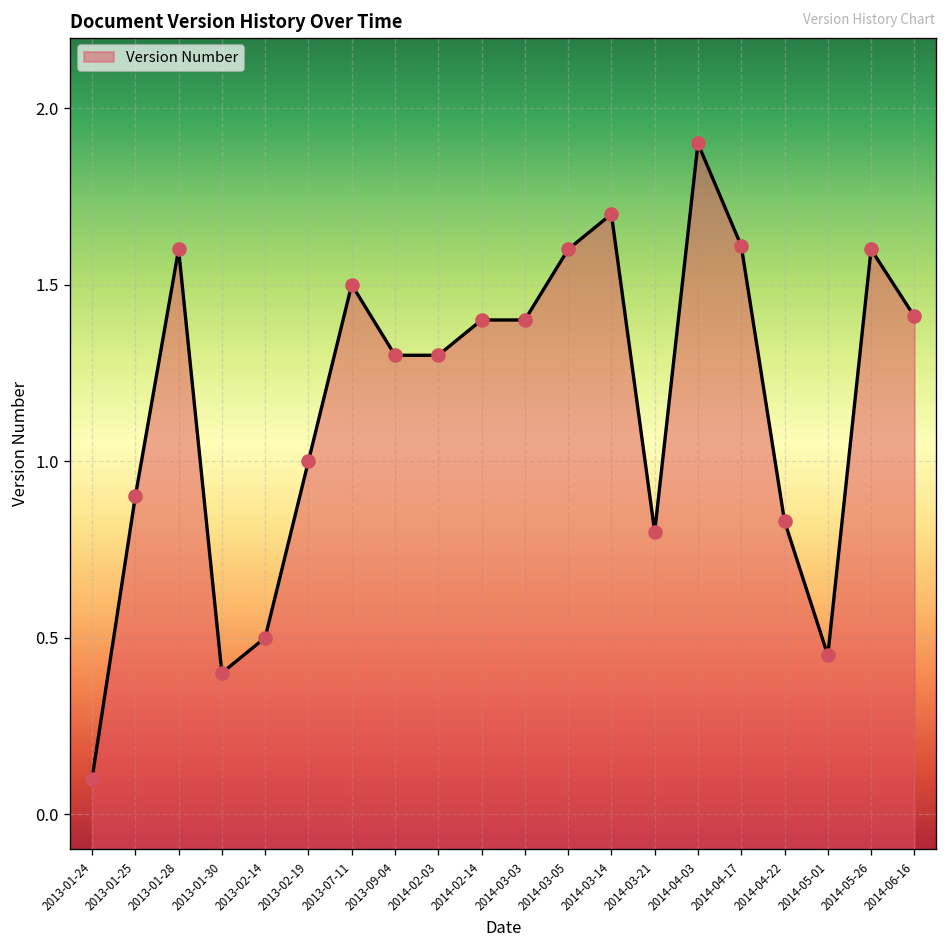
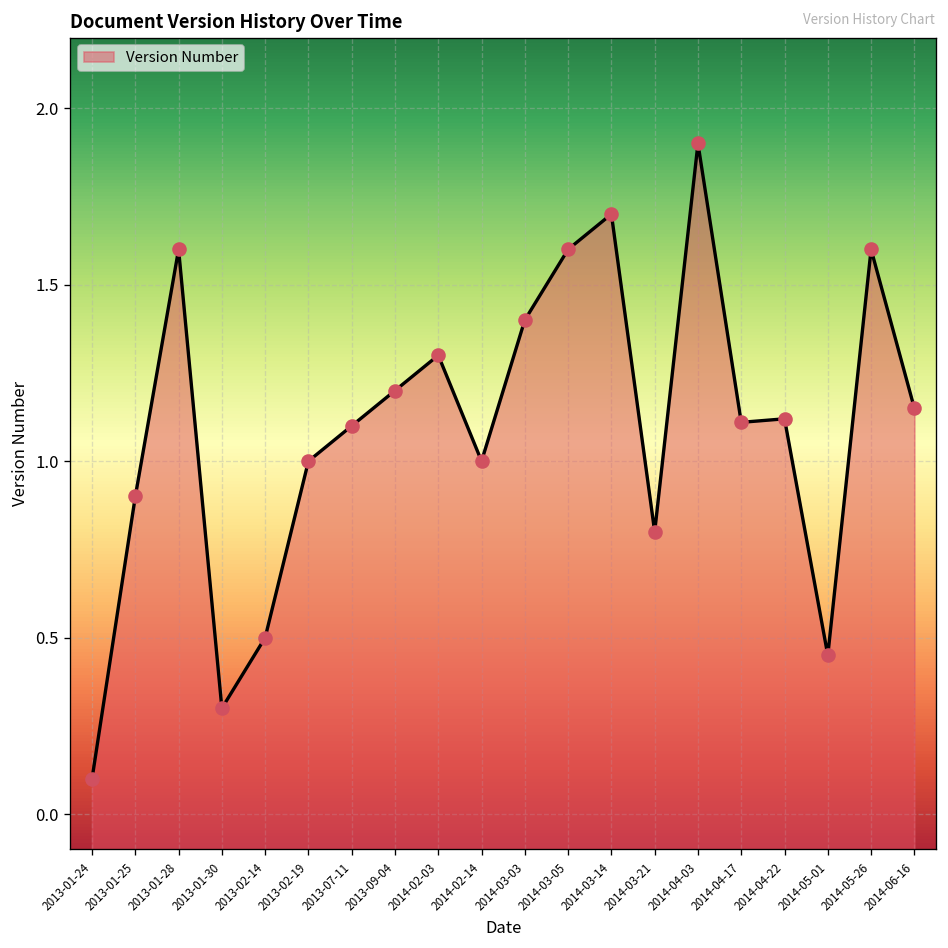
  {
    "2013-01-24": 0.10,
    "2013-01-25": 0.90,
    "2013-01-28": 1.60,
-   "2013-01-30": 0.4,
+   "2013-01-30": 0.3,
    "2013-02-14": 0.50,
    "2013-02-19": 1.00,
-   "2013-07-11": 1.5,
-   "2013-09-04": 1.3,
+   "2013-07-11": 1.1,
+   "2013-09-04": 1.2,
    "2014-02-03": 1.30,
-   "2014-02-14": 1.4,
+   "2014-02-14": 1.0,
    "2014-03-03": 1.40,
    "2014-03-05": 1.60,
    "2014-03-14": 1.70,
    "2014-03-21": 0.80,
    "2014-04-03": 1.90,
-   "2014-04-17": 1.61,
-   "2014-04-22": 0.83,
+   "2014-04-17": 1.11,
+   "2014-04-22": 1.12,
    "2014-05-01": 0.45,
    "2014-05-26": 1.60,
-   "2014-06-16": 1.41
+   "2014-06-16": 1.15
  }
